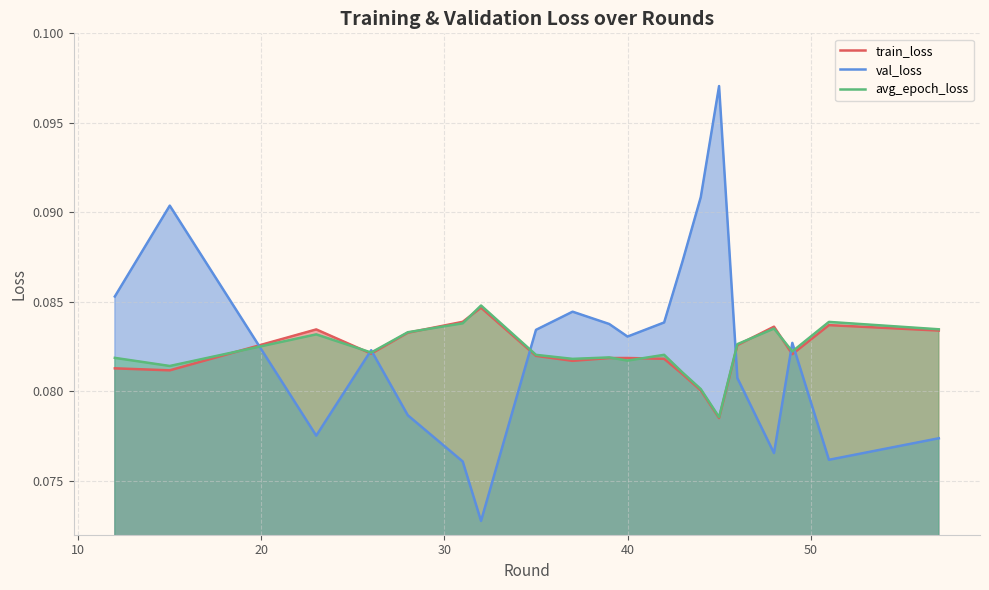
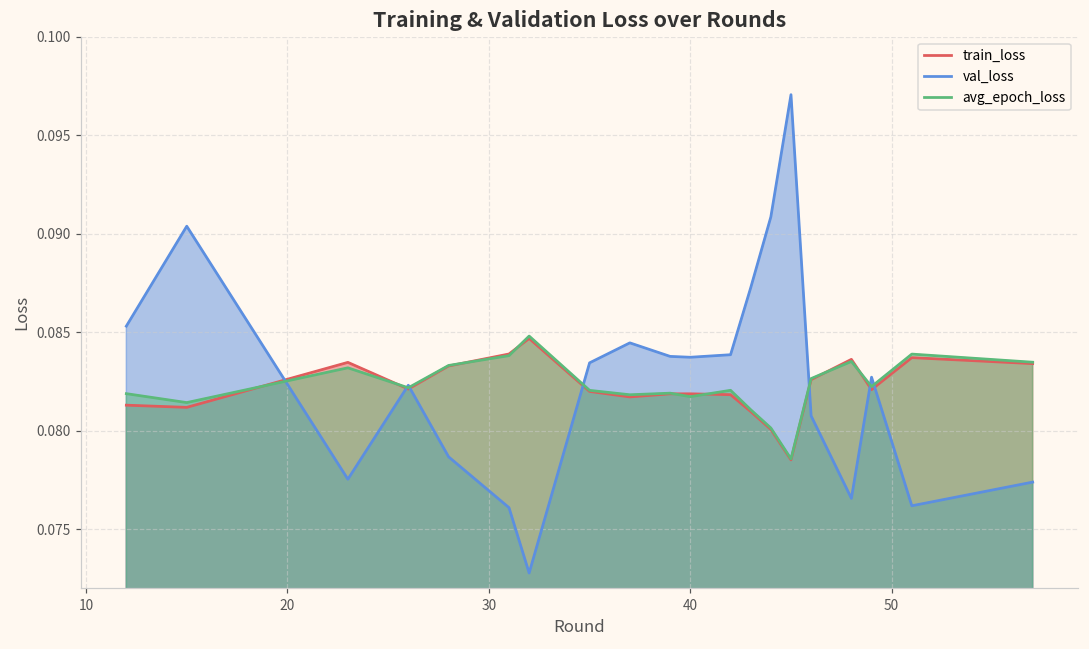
  {
    "train_loss": {
      "40": 0.0819
    },
    "val_loss": {
-     "40": 0.0831
+     "40": 0.0837
    },
    "avg_epoch_loss": {
      "40": 0.0817
    }
  }
